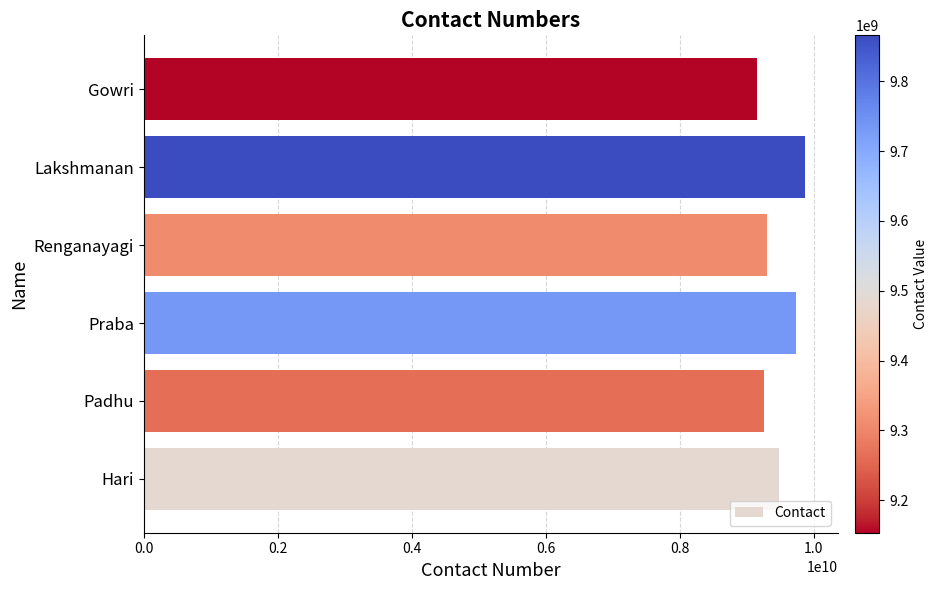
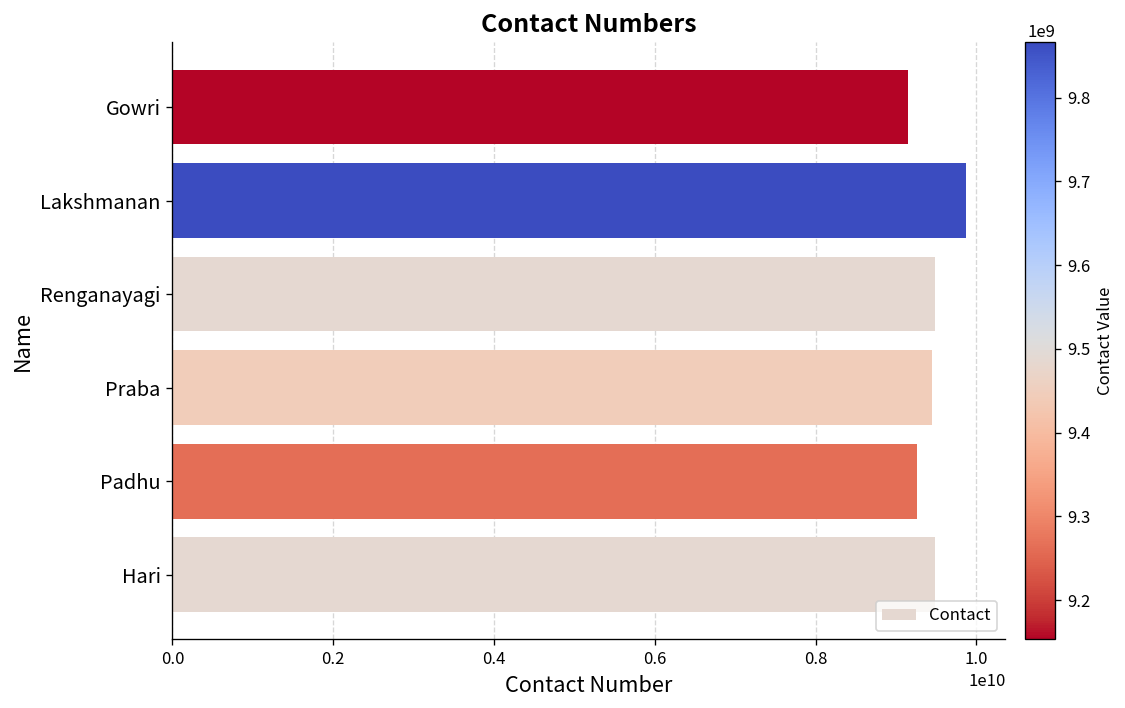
  {
    "Gowri": 9200000000,
    "Lakshmanan": 9900000000,
-   "Renganayagi": 9300000000,
-   "Praba": 9700000000,
+   "Renganayagi": 9500000000,
+   "Praba": 9400000000,
    "Padhu": 9300000000,
    "Hari": 9500000000
  }
